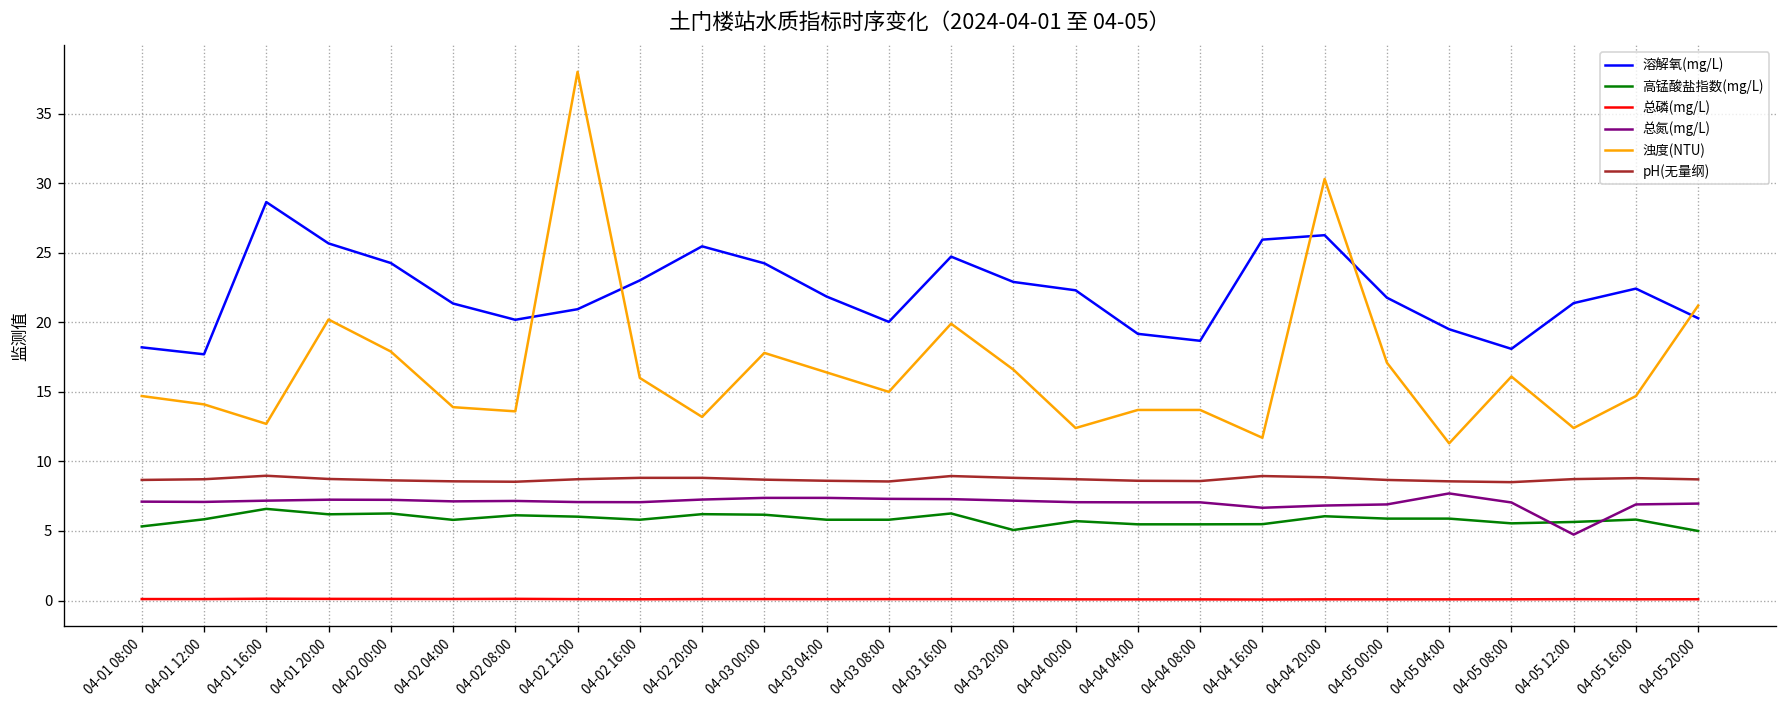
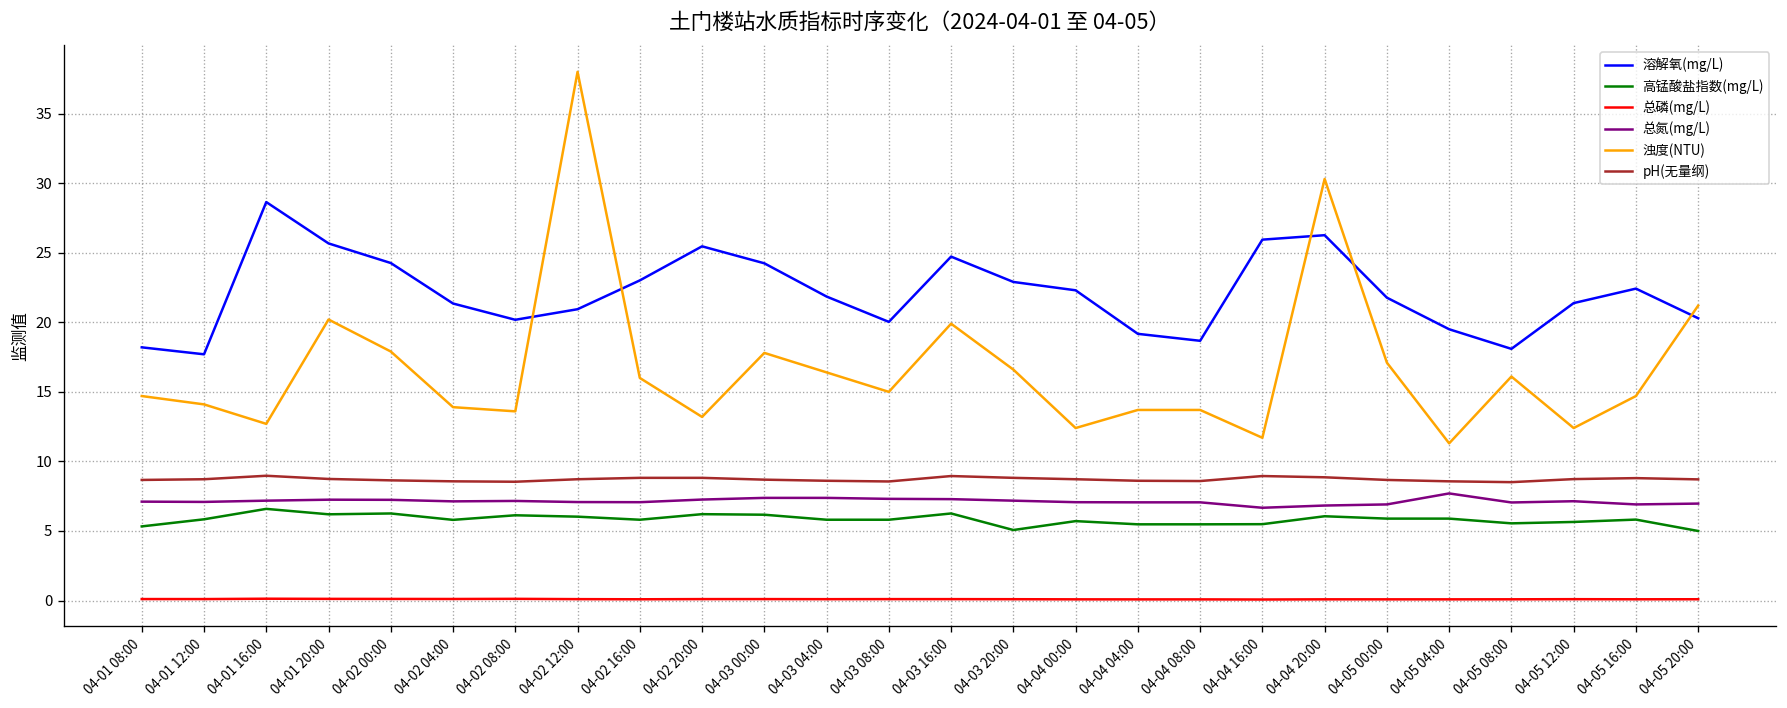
  {
    "溶解氧(mg/L)": {
      "04-01 08:00": 18.2,
      "04-01 12:00": 17.7,
      "04-01 16:00": 28.6,
      "04-01 20:00": 25.7,
      "04-02 00:00": 24.3,
      "04-02 04:00": 21.4,
      "04-02 08:00": 20.2,
      "04-02 12:00": 20.9,
      "04-02 16:00": 23.0,
      "04-02 20:00": 25.5,
      "04-03 00:00": 24.2,
      "04-03 04:00": 21.9,
      "04-03 08:00": 20.0,
      "04-03 16:00": 24.7,
      "04-03 20:00": 22.9,
      "04-04 00:00": 22.3,
      "04-04 04:00": 19.2,
      "04-04 08:00": 18.7,
      "04-04 16:00": 25.9,
      "04-04 20:00": 26.3,
      "04-05 00:00": 21.8,
      "04-05 04:00": 19.5,
      "04-05 08:00": 18.1,
      "04-05 12:00": 21.4,
      "04-05 16:00": 22.4,
      "04-05 20:00": 20.3
    },
    "高锰酸盐指数(mg/L)": {
      "04-01 08:00": 5.3,
      "04-01 12:00": 5.8,
      "04-01 16:00": 6.6,
      "04-01 20:00": 6.2,
      "04-02 00:00": 6.3,
      "04-02 04:00": 5.8,
      "04-02 08:00": 6.1,
      "04-02 12:00": 6.0,
      "04-02 16:00": 5.8,
      "04-02 20:00": 6.2,
      "04-03 00:00": 6.2,
      "04-03 04:00": 5.8,
      "04-03 08:00": 5.8,
      "04-03 16:00": 6.3,
      "04-03 20:00": 5.1,
      "04-04 00:00": 5.7,
      "04-04 04:00": 5.5,
      "04-04 08:00": 5.5,
      "04-04 16:00": 5.5,
      "04-04 20:00": 6.1,
      "04-05 00:00": 5.9,
      "04-05 04:00": 5.9,
      "04-05 08:00": 5.6,
      "04-05 12:00": 5.7,
      "04-05 16:00": 5.8,
      "04-05 20:00": 5.0
    },
    "总磷(mg/L)": {
      "04-01 08:00": 0.1,
      "04-01 12:00": 0.1,
      "04-01 16:00": 0.1,
      "04-01 20:00": 0.1,
      "04-02 00:00": 0.1,
      "04-02 04:00": 0.1,
      "04-02 08:00": 0.1,
      "04-02 12:00": 0.1,
      "04-02 16:00": 0.1,
      "04-02 20:00": 0.1,
      "04-03 00:00": 0.1,
      "04-03 04:00": 0.1,
      "04-03 08:00": 0.1,
      "04-03 16:00": 0.1,
      "04-03 20:00": 0.1,
      "04-04 00:00": 0.1,
      "04-04 04:00": 0.1,
      "04-04 08:00": 0.1,
      "04-04 16:00": 0.1,
      "04-04 20:00": 0.1,
      "04-05 00:00": 0.1,
      "04-05 04:00": 0.1,
      "04-05 08:00": 0.1,
      "04-05 12:00": 0.1,
      "04-05 16:00": 0.1,
      "04-05 20:00": 0.1
    },
    "总氮(mg/L)": {
      "04-01 08:00": 7.1,
      "04-01 12:00": 7.1,
      "04-01 16:00": 7.2,
      "04-01 20:00": 7.3,
      "04-02 00:00": 7.2,
      "04-02 04:00": 7.1,
      "04-02 08:00": 7.2,
      "04-02 12:00": 7.1,
      "04-02 16:00": 7.1,
      "04-02 20:00": 7.3,
      "04-03 00:00": 7.4,
      "04-03 04:00": 7.4,
      "04-03 08:00": 7.3,
      "04-03 16:00": 7.3,
      "04-03 20:00": 7.2,
      "04-04 00:00": 7.1,
      "04-04 04:00": 7.1,
      "04-04 08:00": 7.1,
      "04-04 16:00": 6.7,
      "04-04 20:00": 6.8,
      "04-05 00:00": 6.9,
      "04-05 04:00": 7.7,
      "04-05 08:00": 7.1,
-     "04-05 12:00": 4.7,
+     "04-05 12:00": 7.1,
      "04-05 16:00": 6.9,
      "04-05 20:00": 7.0
    },
    "浊度(NTU)": {
      "04-01 08:00": 14.7,
      "04-01 12:00": 14.1,
      "04-01 16:00": 12.7,
      "04-01 20:00": 20.2,
      "04-02 00:00": 17.9,
      "04-02 04:00": 13.9,
      "04-02 08:00": 13.6,
      "04-02 12:00": 38.0,
      "04-02 16:00": 16.0,
      "04-02 20:00": 13.2,
      "04-03 00:00": 17.8,
      "04-03 04:00": 16.4,
      "04-03 08:00": 15.0,
      "04-03 16:00": 19.9,
      "04-03 20:00": 16.6,
      "04-04 00:00": 12.4,
      "04-04 04:00": 13.7,
      "04-04 08:00": 13.7,
      "04-04 16:00": 11.7,
      "04-04 20:00": 30.3,
      "04-05 00:00": 17.1,
      "04-05 04:00": 11.3,
      "04-05 08:00": 16.1,
      "04-05 12:00": 12.4,
      "04-05 16:00": 14.7,
      "04-05 20:00": 21.2
    },
    "pH(无量纲)": {
      "04-01 08:00": 8.7,
      "04-01 12:00": 8.7,
      "04-01 16:00": 9.0,
      "04-01 20:00": 8.7,
      "04-02 00:00": 8.6,
      "04-02 04:00": 8.6,
      "04-02 08:00": 8.5,
      "04-02 12:00": 8.7,
      "04-02 16:00": 8.8,
      "04-02 20:00": 8.8,
      "04-03 00:00": 8.7,
      "04-03 04:00": 8.6,
      "04-03 08:00": 8.6,
      "04-03 16:00": 9.0,
      "04-03 20:00": 8.8,
      "04-04 00:00": 8.7,
      "04-04 04:00": 8.6,
      "04-04 08:00": 8.6,
      "04-04 16:00": 9.0,
      "04-04 20:00": 8.9,
      "04-05 00:00": 8.7,
      "04-05 04:00": 8.6,
      "04-05 08:00": 8.5,
      "04-05 12:00": 8.7,
      "04-05 16:00": 8.8,
      "04-05 20:00": 8.7
    }
  }
